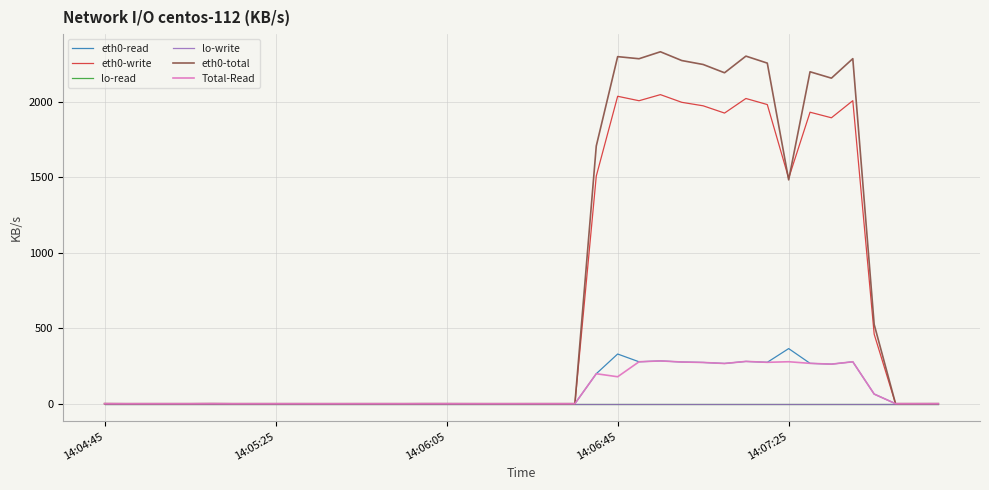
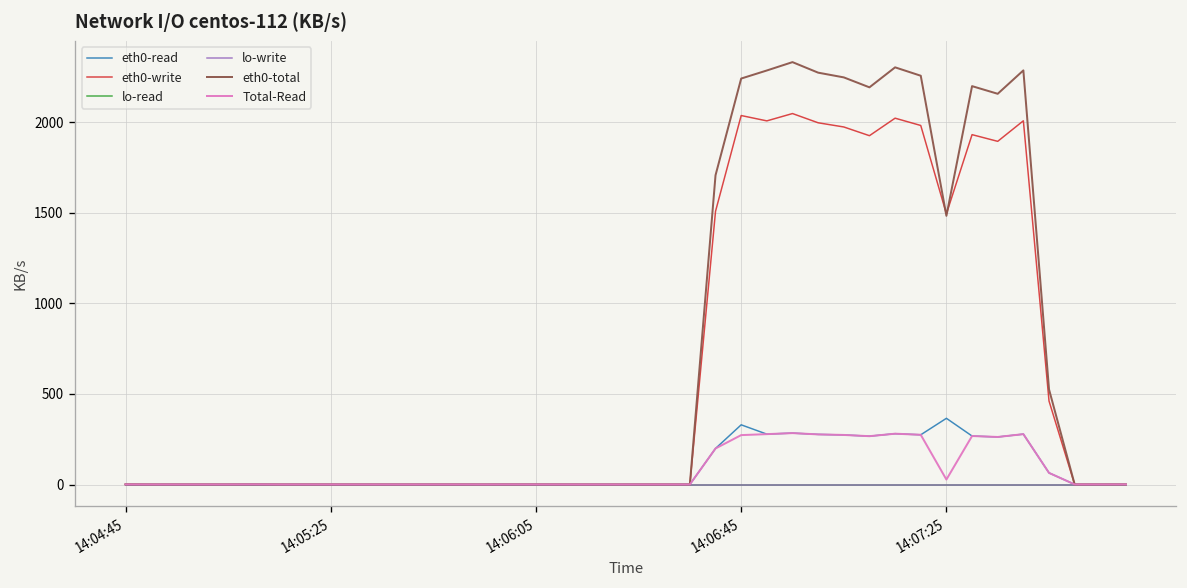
  {
    "eth0-read": {
      "14:06:45": 330,
      "14:07:25": 370
    },
    "eth0-write": {
      "14:06:45": 2040
    },
    "lo-write": {
      "14:06:45": 0,
      "14:07:25": 0
    },
    "eth0-total": {
-     "14:06:45": 2300
+     "14:06:45": 2240
    },
    "Total-Read": {
-     "14:06:45": 180,
-     "14:07:25": 280
+     "14:06:45": 270,
+     "14:07:25": 30
    }
  }
